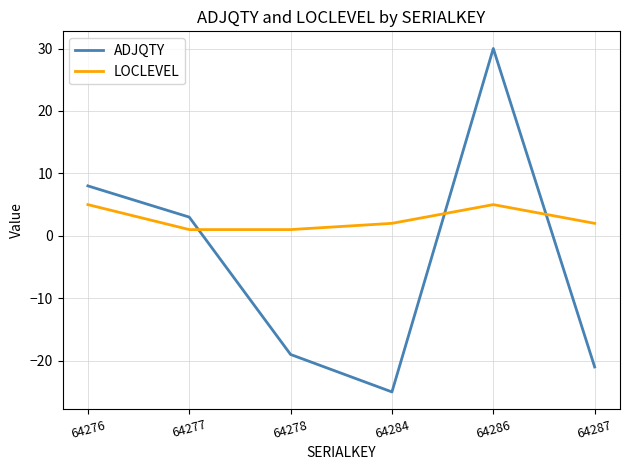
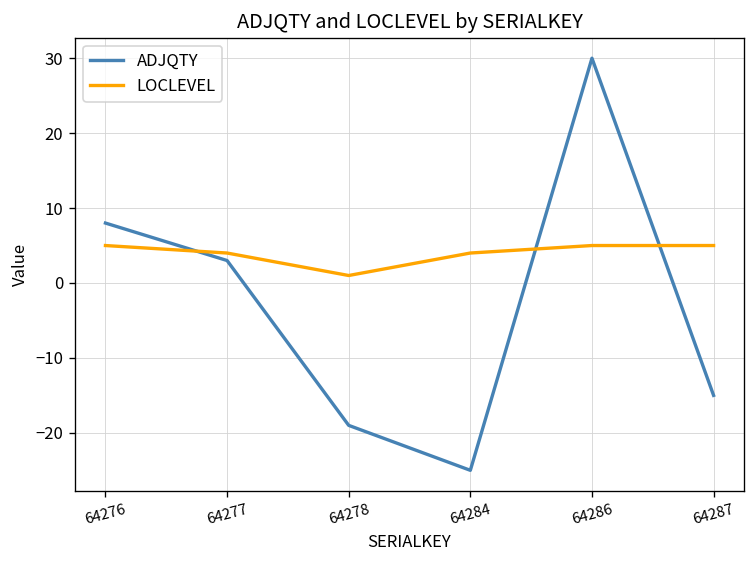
  {
    "ADJQTY": {
      "64276": 8,
      "64277": 3,
      "64278": -19,
      "64284": -25,
      "64286": 30,
-     "64287": -21
+     "64287": -15
    },
    "LOCLEVEL": {
      "64276": 5,
-     "64277": 1,
+     "64277": 4,
      "64278": 1,
-     "64284": 2,
+     "64284": 4,
      "64286": 5,
-     "64287": 2
+     "64287": 5
    }
  }
